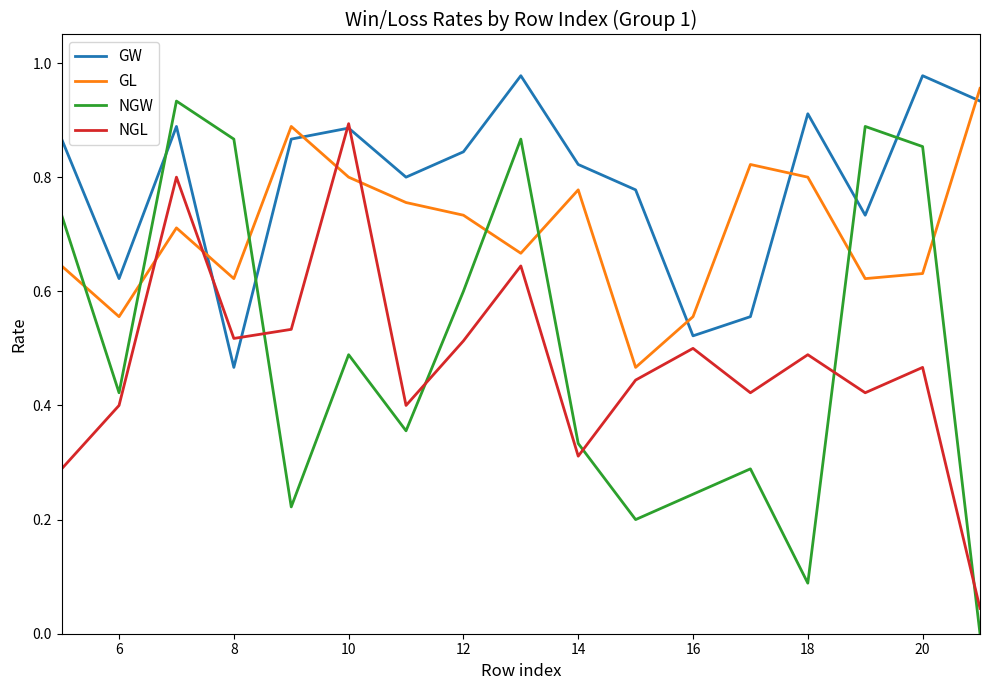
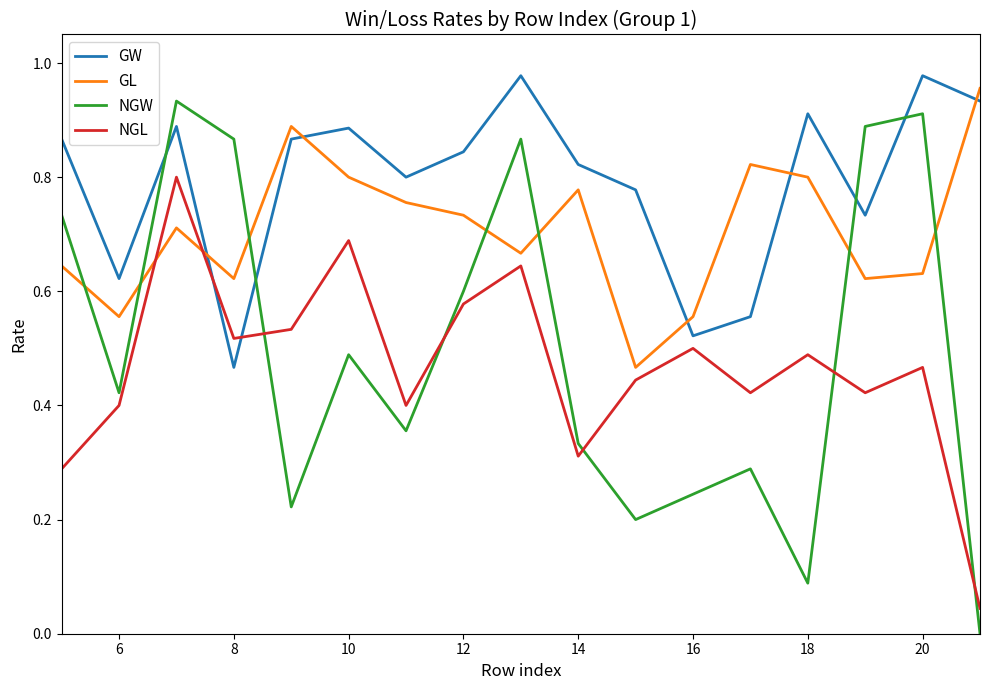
  {
    "GW": {
      "6": 0.62,
      "8": 0.47,
      "10": 0.89,
      "12": 0.84,
      "14": 0.82,
      "16": 0.52,
      "18": 0.91,
      "20": 0.98
    },
    "GL": {
      "6": 0.56,
      "8": 0.62,
      "10": 0.80,
      "12": 0.73,
      "14": 0.78,
      "16": 0.56,
      "18": 0.80,
      "20": 0.63
    },
    "NGW": {
      "6": 0.42,
      "8": 0.87,
      "10": 0.49,
      "12": 0.60,
      "14": 0.33,
      "16": 0.24,
      "18": 0.09,
-     "20": 0.85
+     "20": 0.91
    },
    "NGL": {
      "6": 0.40,
      "8": 0.52,
-     "10": 0.89,
-     "12": 0.51,
+     "10": 0.69,
+     "12": 0.58,
      "14": 0.31,
      "16": 0.50,
      "18": 0.49,
      "20": 0.47
    }
  }
